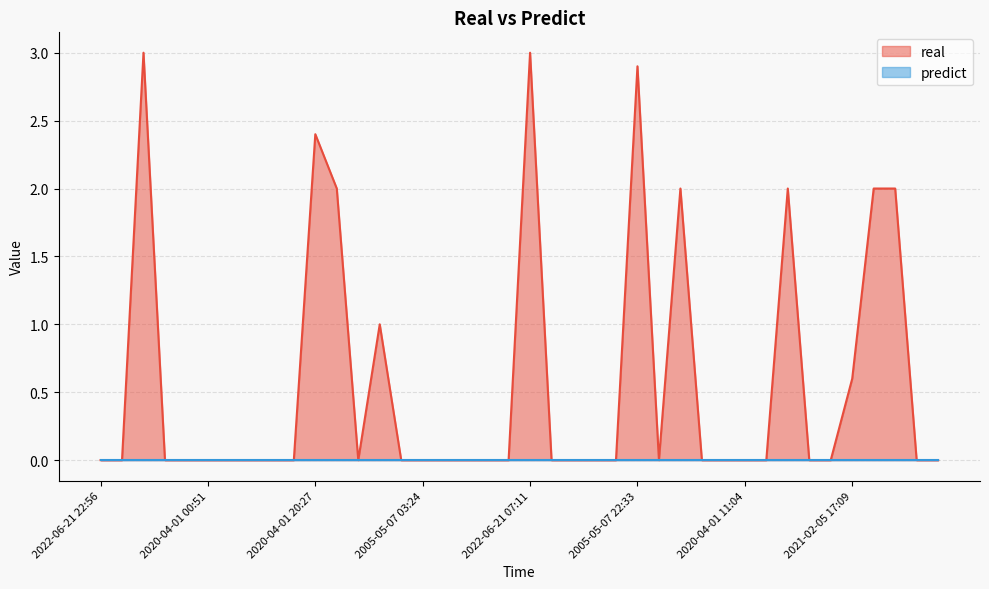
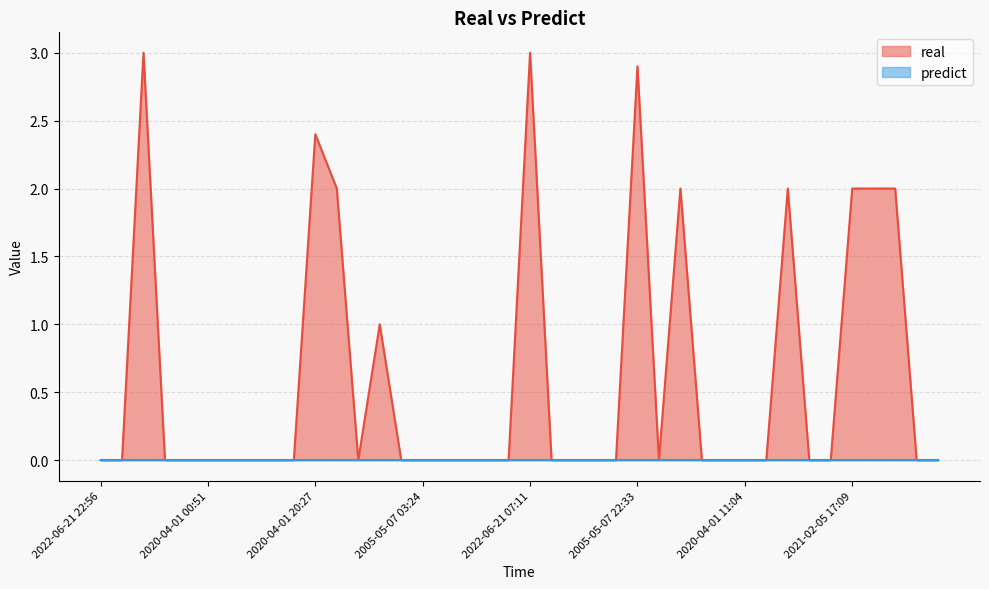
  {
    "real": {
      "2020-04-01 20:27": 2.4,
      "2022-06-21 07:11": 3.0,
      "2005-05-07 22:33": 2.9,
-     "2021-02-05 17:09": 0.6
+     "2021-02-05 17:09": 2.0
    },
    "predict": {
      "2020-04-01 20:27": 0.0,
      "2022-06-21 07:11": 0.0,
      "2005-05-07 22:33": 0.0,
      "2021-02-05 17:09": 0.0
    }
  }
